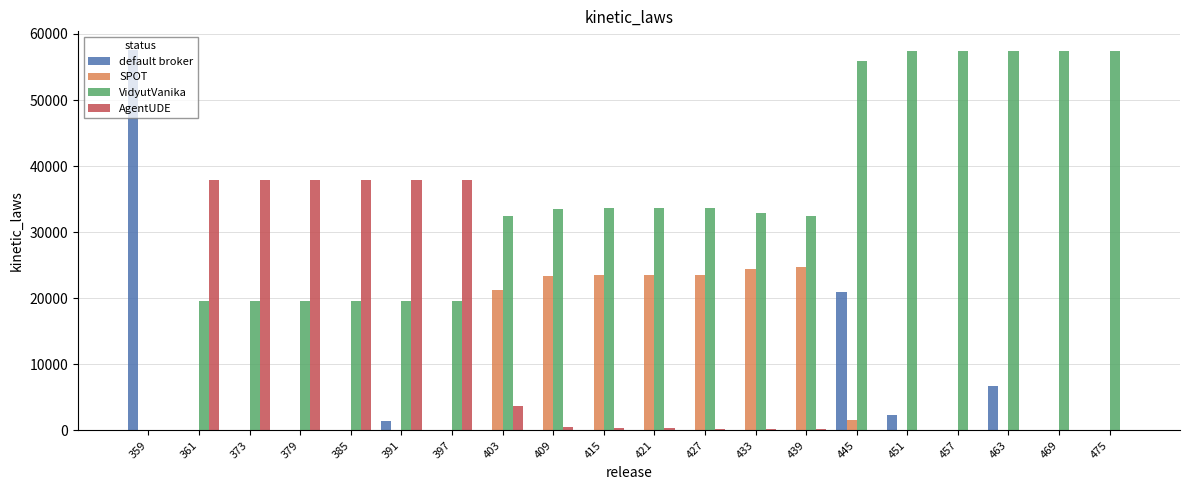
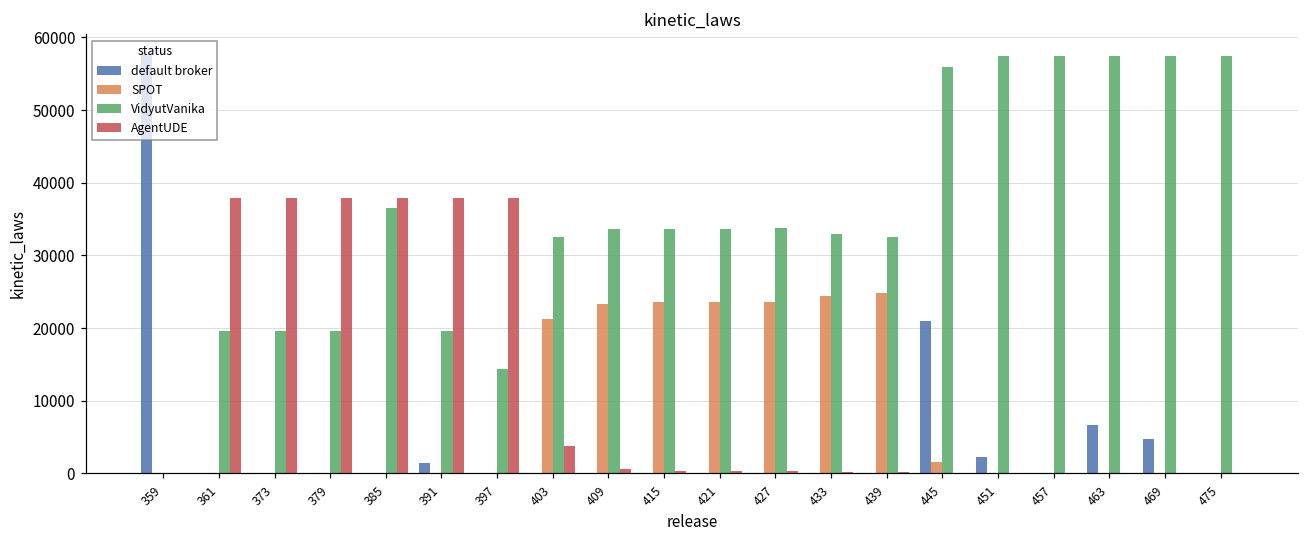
  {
    "default broker": {
      "391": 1000,
      "445": 21000,
      "451": 2000,
      "463": 7000,
-     "469": 0
+     "469": 5000
    },
    "VidyutVanika": {
      "359": 0,
      "361": 20000,
      "373": 20000,
      "379": 20000,
-     "385": 20000,
+     "385": 37000,
      "391": 20000,
-     "397": 20000,
+     "397": 14000,
      "403": 33000,
      "409": 34000,
      "415": 34000,
      "421": 34000,
      "427": 34000,
      "433": 33000,
      "439": 33000,
      "445": 56000,
      "451": 57000,
      "457": 57000,
      "463": 57000,
      "469": 57000,
      "475": 57000
    }
  }
